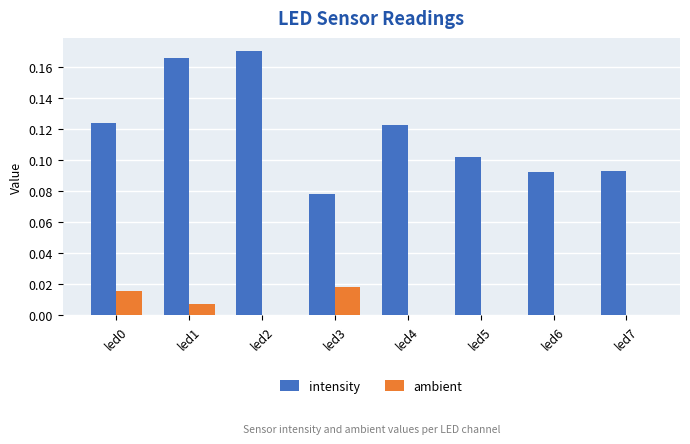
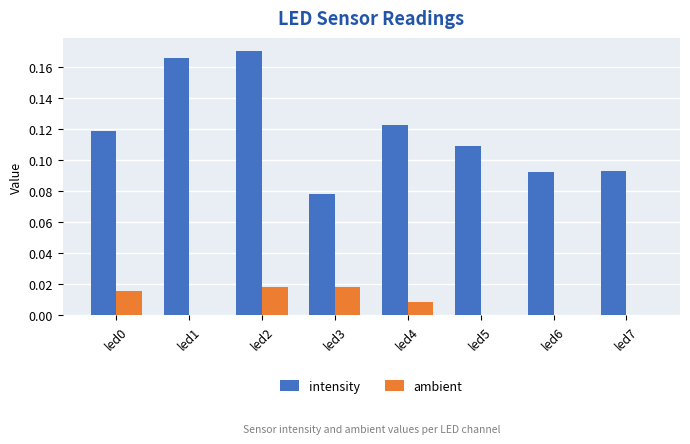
  {
    "intensity": {
-     "led0": 0.124,
+     "led0": 0.119,
      "led1": 0.166,
      "led2": 0.170,
      "led3": 0.078,
      "led4": 0.122,
-     "led5": 0.102,
+     "led5": 0.109,
      "led6": 0.092,
      "led7": 0.093
    },
    "ambient": {
      "led0": 0.016,
-     "led1": 0.008,
-     "led2": 0.000,
+     "led1": 0.000,
+     "led2": 0.018,
      "led3": 0.018,
-     "led4": 0.000
+     "led4": 0.008
    }
  }
